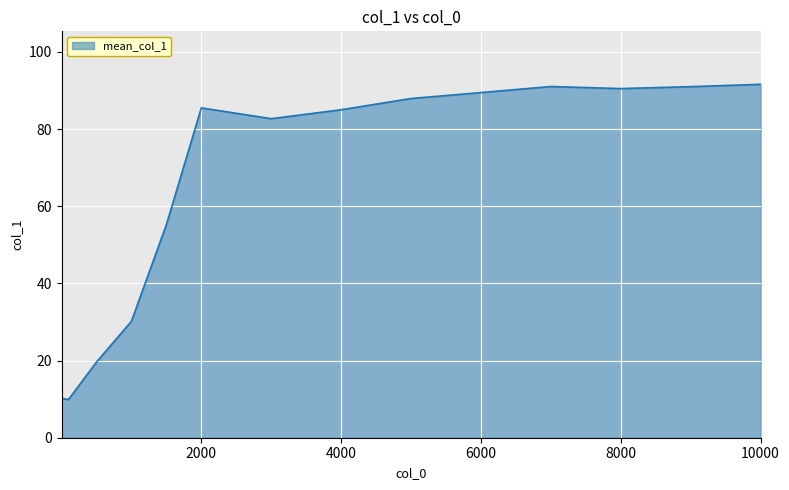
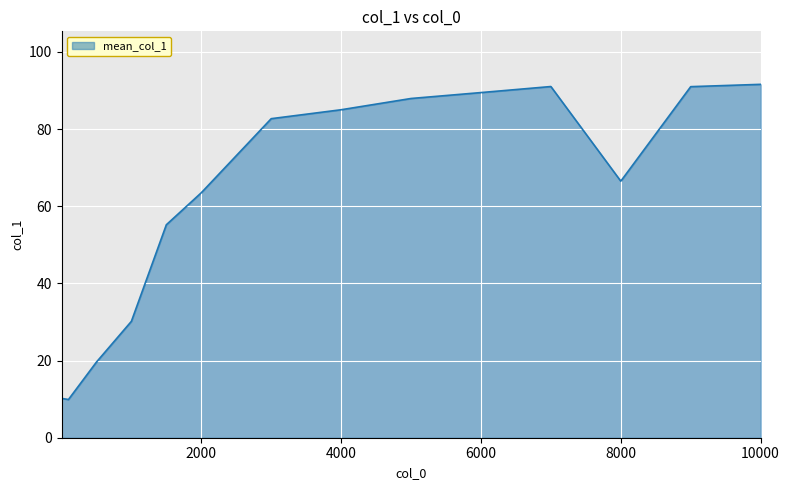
  {
-   "2000": 86,
+   "2000": 64,
    "4000": 85,
    "6000": 89,
-   "8000": 91,
+   "8000": 67,
    "10000": 92
  }
